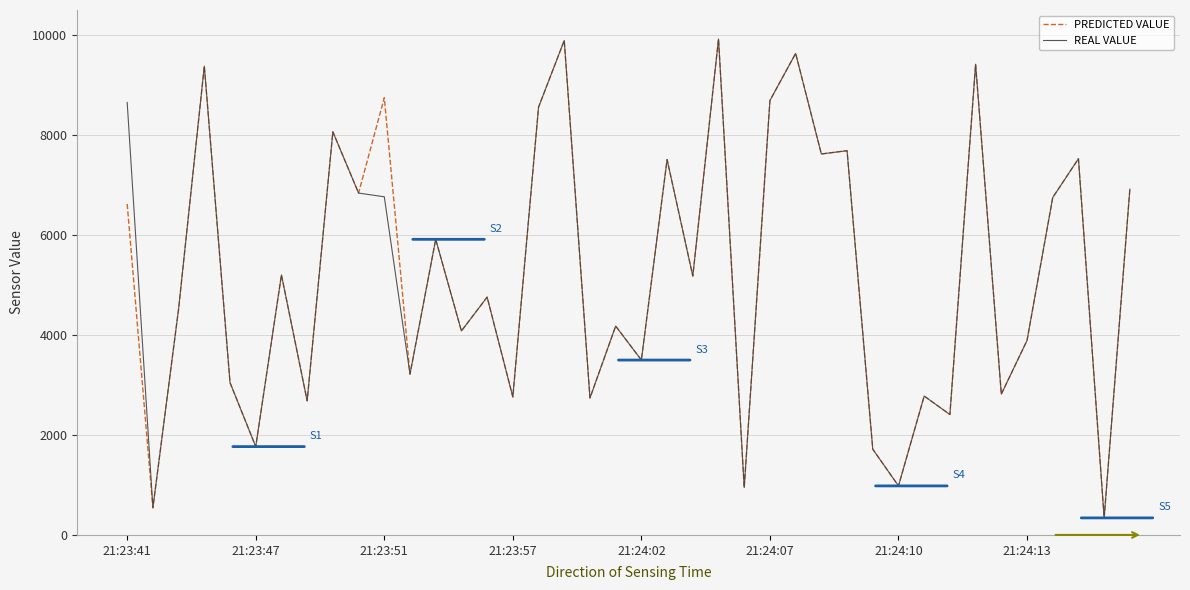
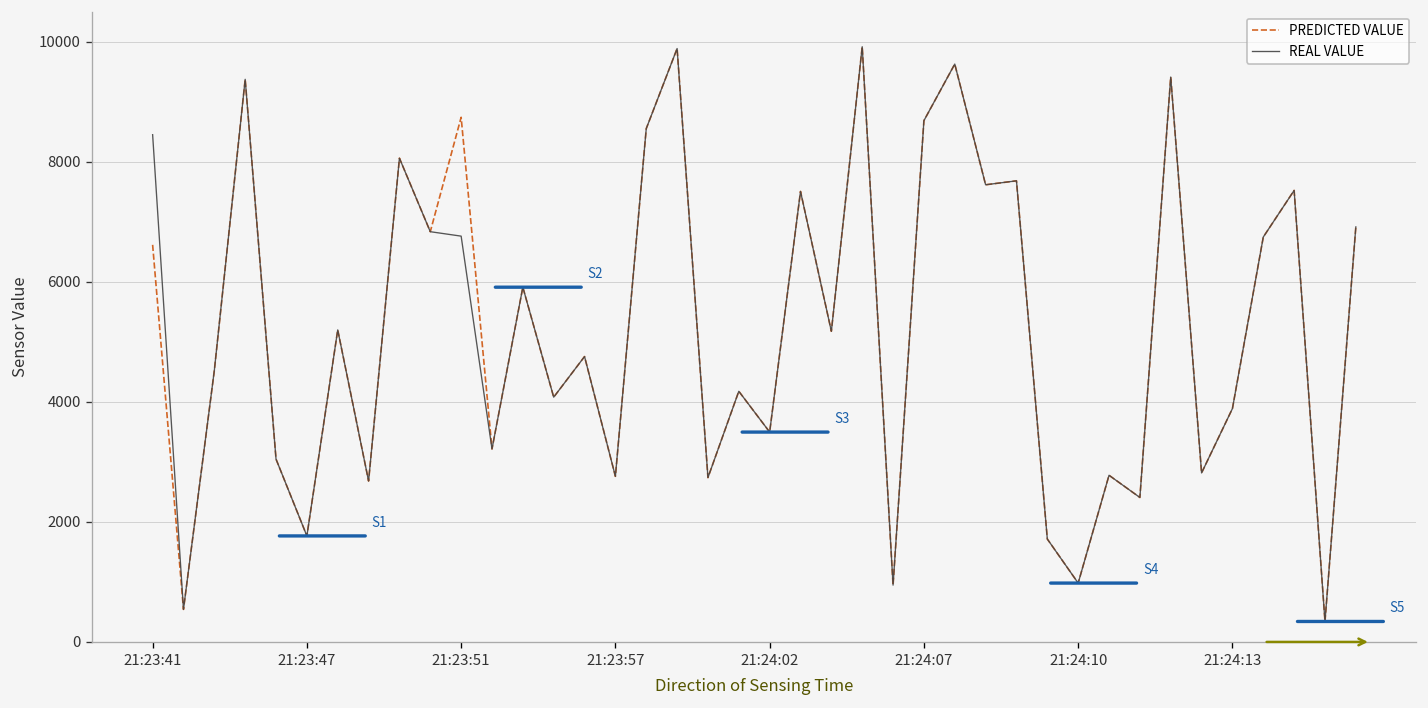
  {
    "PREDICTED VALUE": {
      "21:23:41": 6600,
      "21:23:51": 8700
    },
    "REAL VALUE": {
-     "21:23:41": 8700,
+     "21:23:41": 8500,
      "21:23:51": 6800
    }
  }
